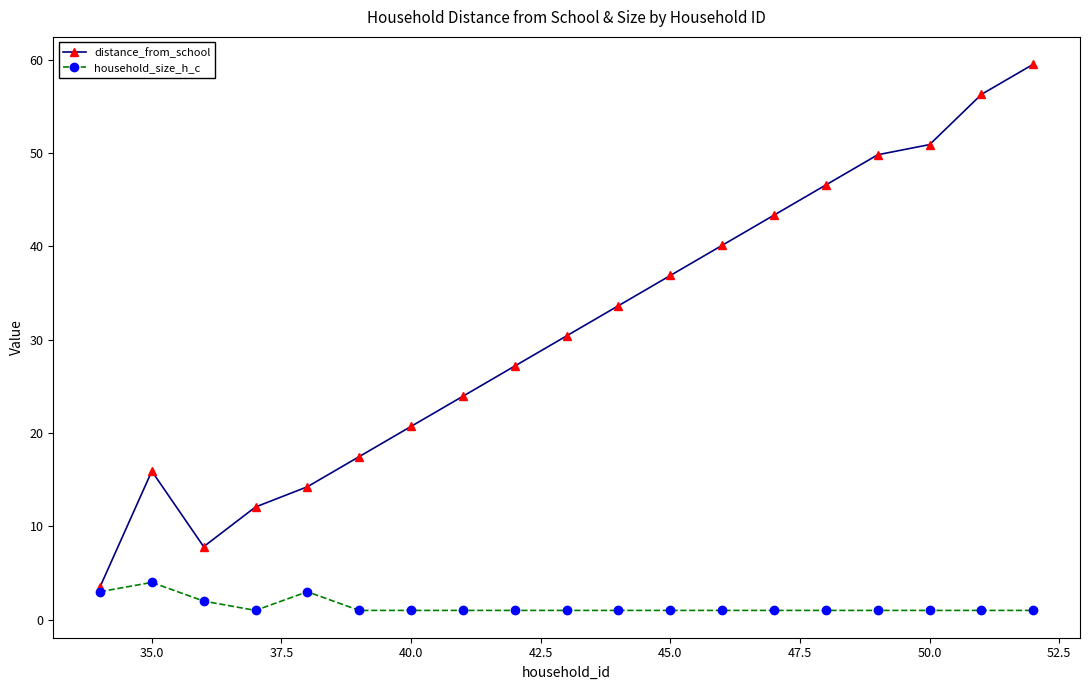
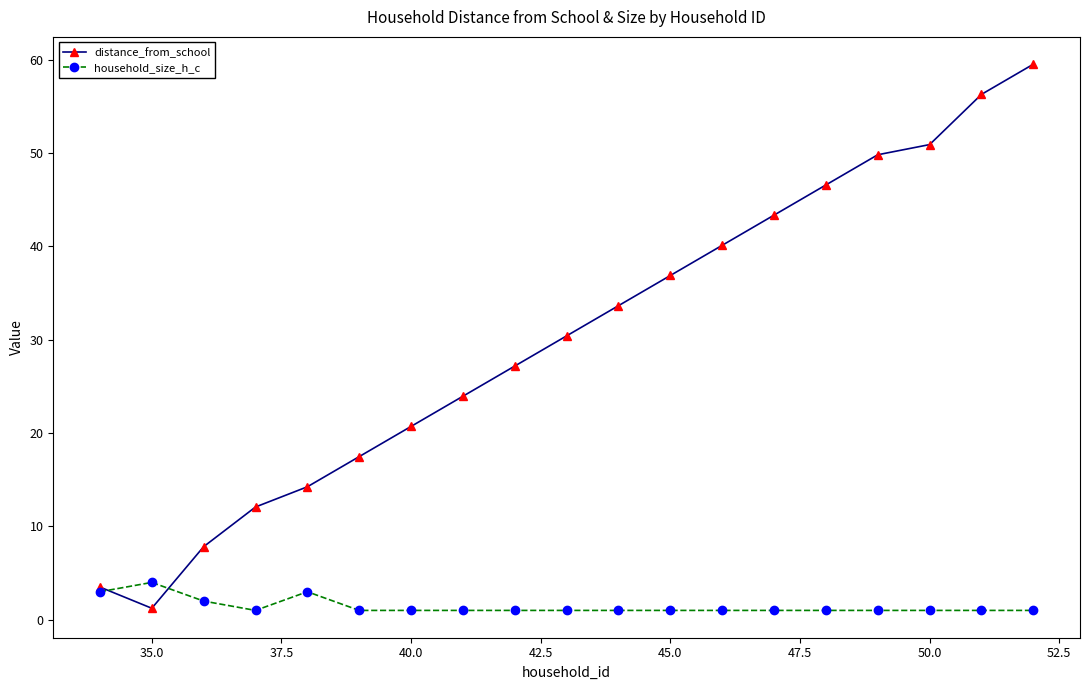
  {
    "distance_from_school": {
-     "35.0": 16,
+     "35.0": 1,
      "40.0": 21,
      "45.0": 37,
      "50.0": 51
    },
    "household_size_h_c": {
      "35.0": 4,
      "40.0": 1,
      "45.0": 1,
      "50.0": 1
    }
  }
